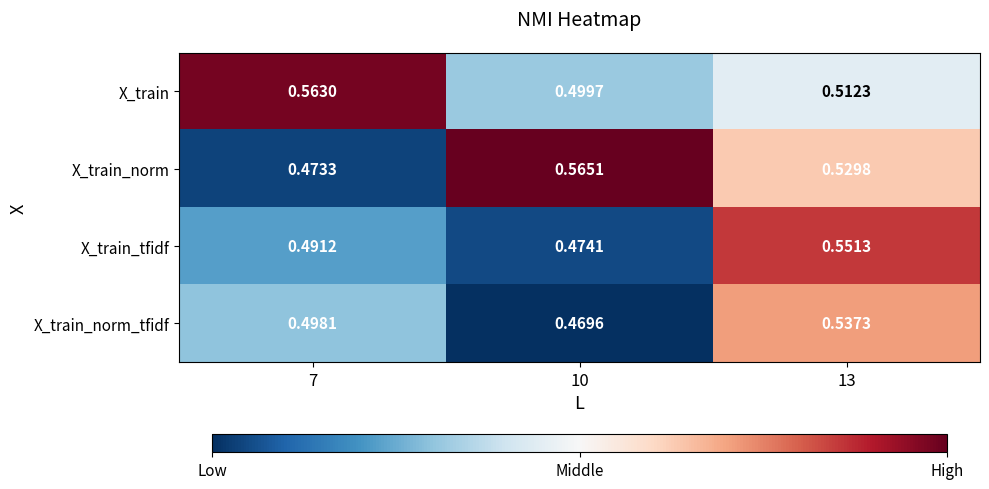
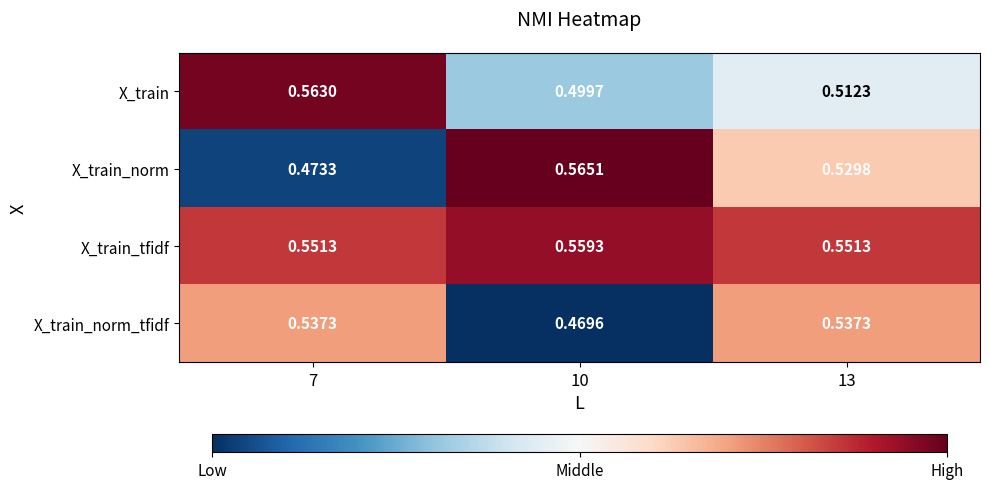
  {
    "X_train": {
      "7": 0.5630,
      "10": 0.4997,
      "13": 0.5123
    },
    "X_train_norm": {
      "7": 0.4733,
      "10": 0.5651,
      "13": 0.5298
    },
    "X_train_tfidf": {
-     "7": 0.4912,
-     "10": 0.4741,
+     "7": 0.5513,
+     "10": 0.5593,
      "13": 0.5513
    },
    "X_train_norm_tfidf": {
-     "7": 0.4981,
+     "7": 0.5373,
      "10": 0.4696,
      "13": 0.5373
    }
  }
